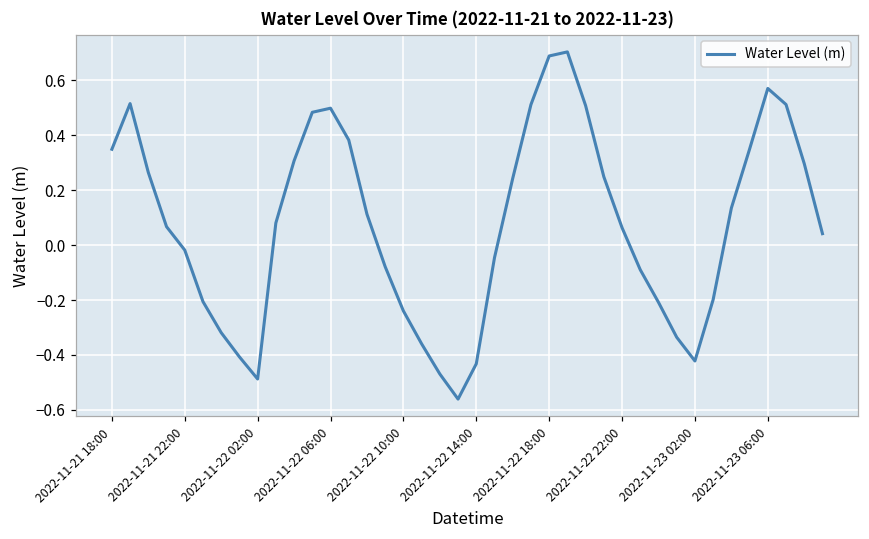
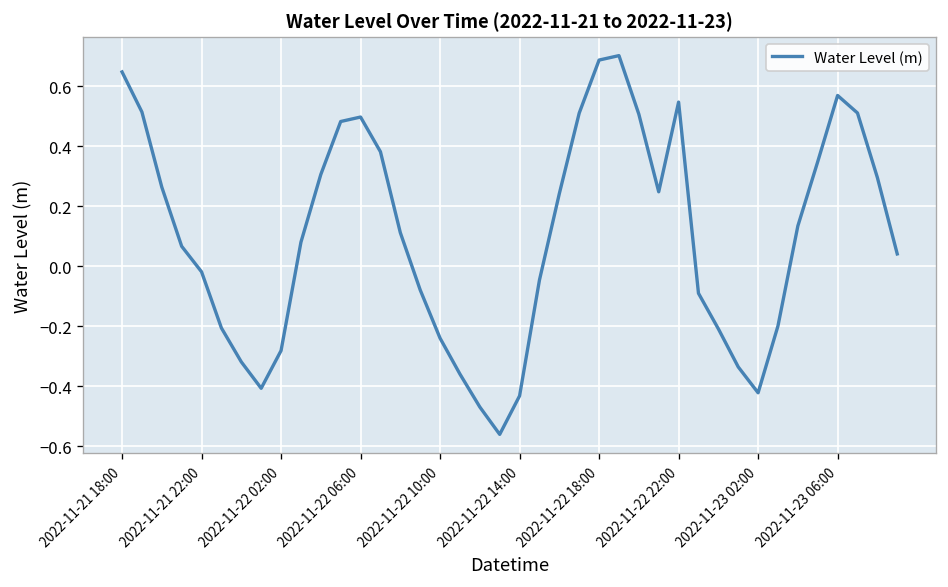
  {
-   "2022-11-21 18:00": 0.35,
+   "2022-11-21 18:00": 0.65,
    "2022-11-21 22:00": -0.02,
-   "2022-11-22 02:00": -0.49,
+   "2022-11-22 02:00": -0.28,
    "2022-11-22 06:00": 0.50,
    "2022-11-22 10:00": -0.24,
    "2022-11-22 14:00": -0.43,
    "2022-11-22 18:00": 0.69,
-   "2022-11-22 22:00": 0.06,
+   "2022-11-22 22:00": 0.55,
    "2022-11-23 02:00": -0.42,
    "2022-11-23 06:00": 0.57
  }
